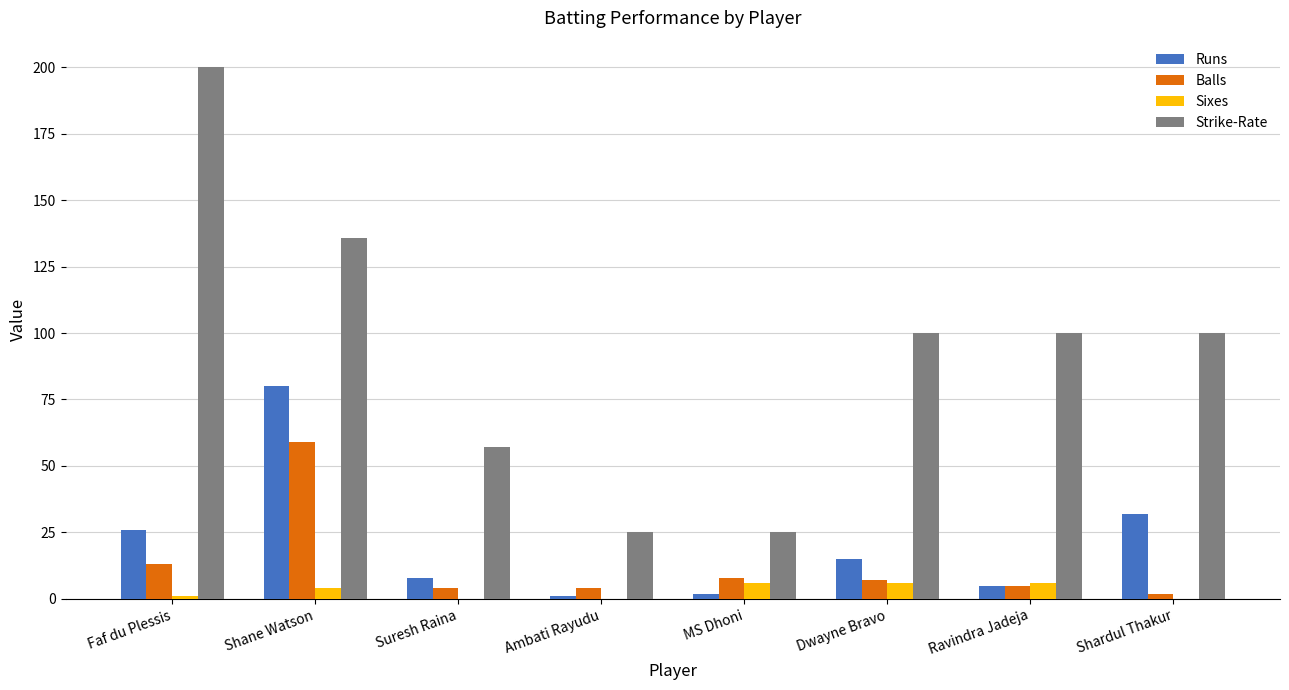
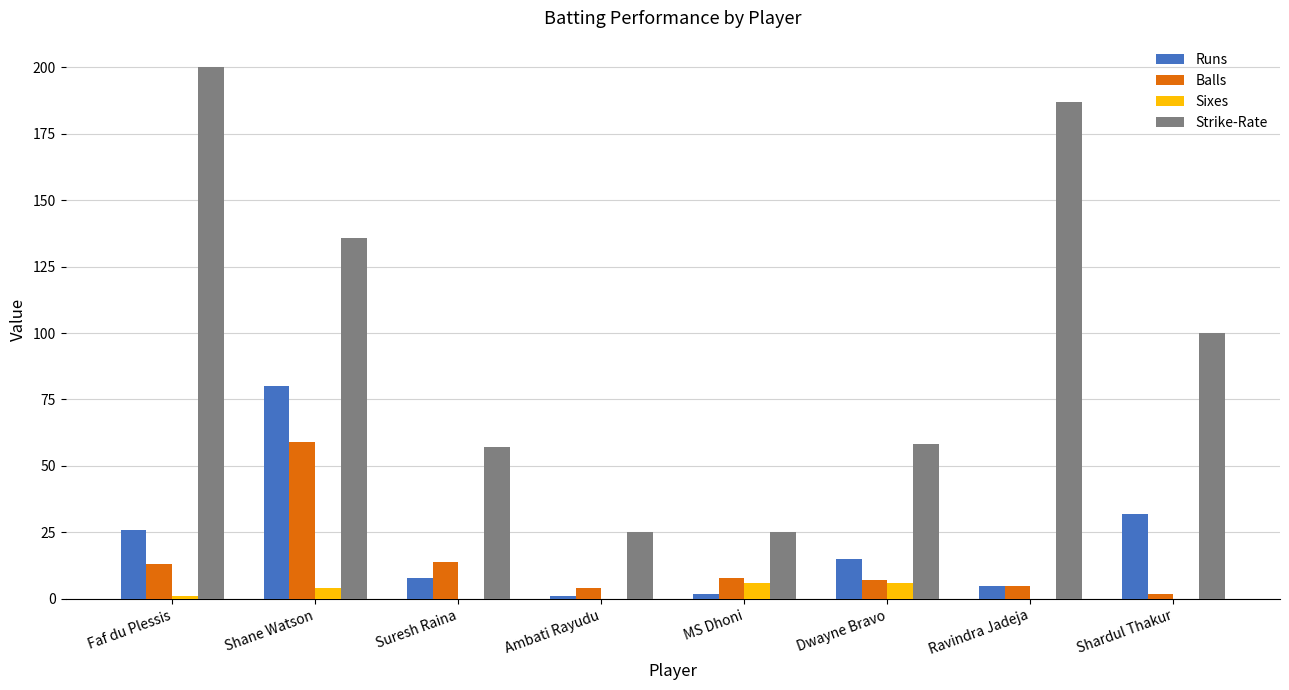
  {
    "Runs": {
      "Faf du Plessis": 26,
      "Shane Watson": 80,
      "Suresh Raina": 8,
      "Ambati Rayudu": 1,
      "MS Dhoni": 2,
      "Dwayne Bravo": 15,
      "Ravindra Jadeja": 5,
      "Shardul Thakur": 32
    },
    "Balls": {
      "Faf du Plessis": 13,
      "Shane Watson": 59,
-     "Suresh Raina": 4,
+     "Suresh Raina": 14,
      "Ambati Rayudu": 4,
      "MS Dhoni": 8,
      "Dwayne Bravo": 7,
      "Ravindra Jadeja": 5,
      "Shardul Thakur": 2
    },
    "Sixes": {
      "Faf du Plessis": 1,
      "Shane Watson": 4,
      "Suresh Raina": 0,
      "Ambati Rayudu": 0,
      "MS Dhoni": 6,
      "Dwayne Bravo": 6,
-     "Ravindra Jadeja": 6,
+     "Ravindra Jadeja": 0,
      "Shardul Thakur": 0
    },
    "Strike-Rate": {
      "Faf du Plessis": 200,
      "Shane Watson": 136,
      "Suresh Raina": 57,
      "Ambati Rayudu": 25,
      "MS Dhoni": 25,
-     "Dwayne Bravo": 100,
-     "Ravindra Jadeja": 100,
+     "Dwayne Bravo": 58,
+     "Ravindra Jadeja": 187,
      "Shardul Thakur": 100
    }
  }
